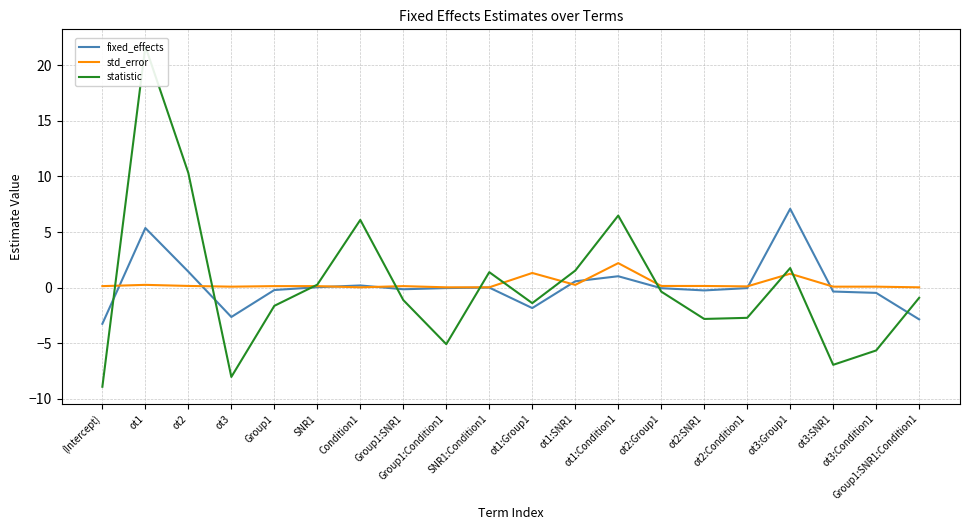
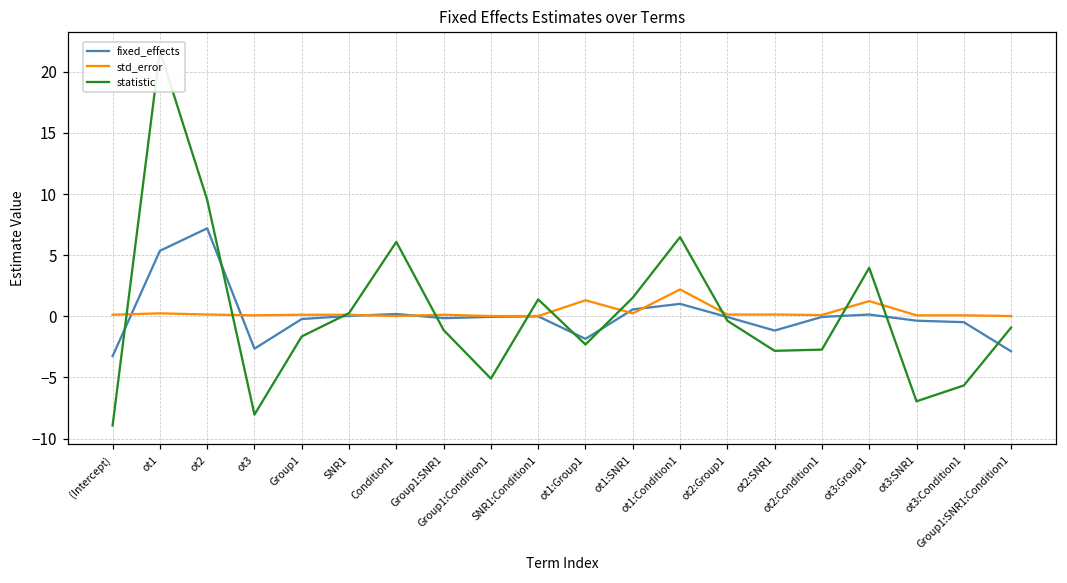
  {
    "fixed_effects": {
      "(Intercept)": -3.3,
      "ot1": 5.4,
-     "ot2": 1.4,
+     "ot2": 7.2,
      "ot3": -2.6,
      "Group1": -0.2,
      "Group1:SNR1": -0.1,
      "ot1:Group1": -1.8,
      "ot1:SNR1": 0.6,
      "ot1:Condition1": 1.0,
-     "ot2:SNR1": -0.3,
-     "ot3:Group1": 7.1,
+     "ot2:SNR1": -1.2,
+     "ot3:Group1": 0.1,
      "ot3:SNR1": -0.4,
      "ot3:Condition1": -0.5,
      "Group1:SNR1:Condition1": -2.9
    },
    "std_error": {
      "(Intercept)": 0.1,
      "ot1": 0.2,
      "ot2": 0.2,
      "ot3": 0.1,
      "Group1": 0.1,
      "Group1:SNR1": 0.1,
      "ot1:Group1": 1.3,
      "ot1:SNR1": 0.2,
      "ot1:Condition1": 2.2,
      "ot2:SNR1": 0.1,
      "ot3:Group1": 1.3,
      "ot3:SNR1": 0.1,
      "ot3:Condition1": 0.1,
      "Group1:SNR1:Condition1": 0.0
    },
    "statistic": {
      "(Intercept)": -8.9,
-     "ot2": 10.3,
+     "ot2": 9.5,
      "ot3": -8.0,
      "Group1": -1.6,
      "Condition1": 6.1,
      "Group1:SNR1": -1.1,
      "Group1:Condition1": -5.1,
      "SNR1:Condition1": 1.4,
-     "ot1:Group1": -1.4,
+     "ot1:Group1": -2.3,
      "ot1:SNR1": 1.5,
      "ot1:Condition1": 6.5,
      "ot2:Group1": -0.4,
      "ot2:SNR1": -2.8,
      "ot2:Condition1": -2.7,
-     "ot3:Group1": 1.8,
+     "ot3:Group1": 4.0,
      "ot3:SNR1": -6.9,
      "ot3:Condition1": -5.7,
      "Group1:SNR1:Condition1": -0.9
    }
  }
